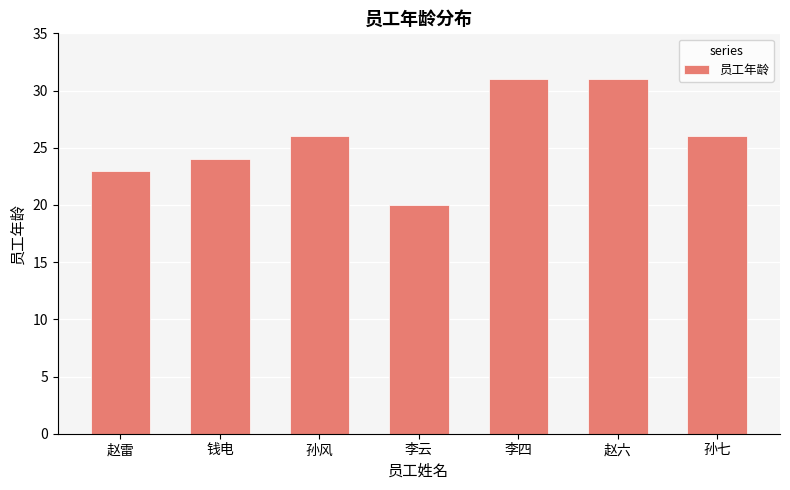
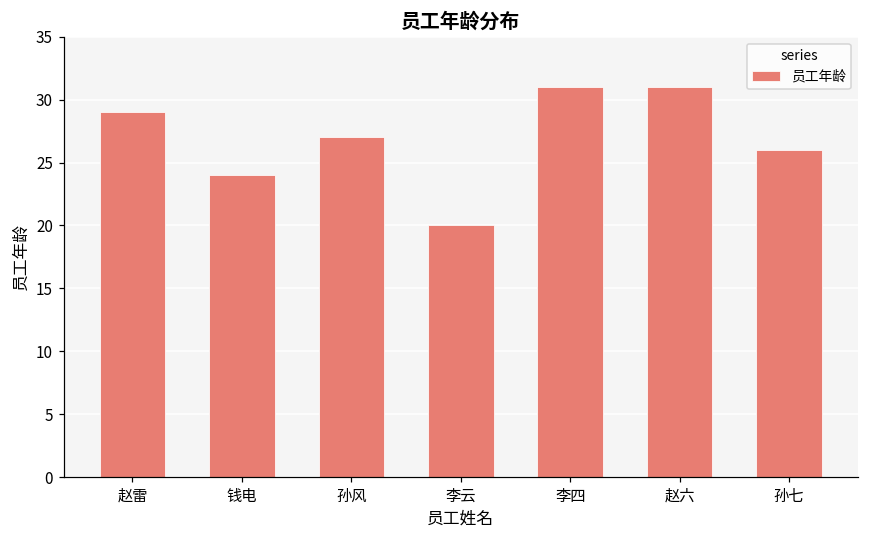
  {
-   "赵雷": 23,
+   "赵雷": 29,
    "钱电": 24,
-   "孙风": 26,
+   "孙风": 27,
    "李云": 20,
    "李四": 31,
    "赵六": 31,
    "孙七": 26
  }
